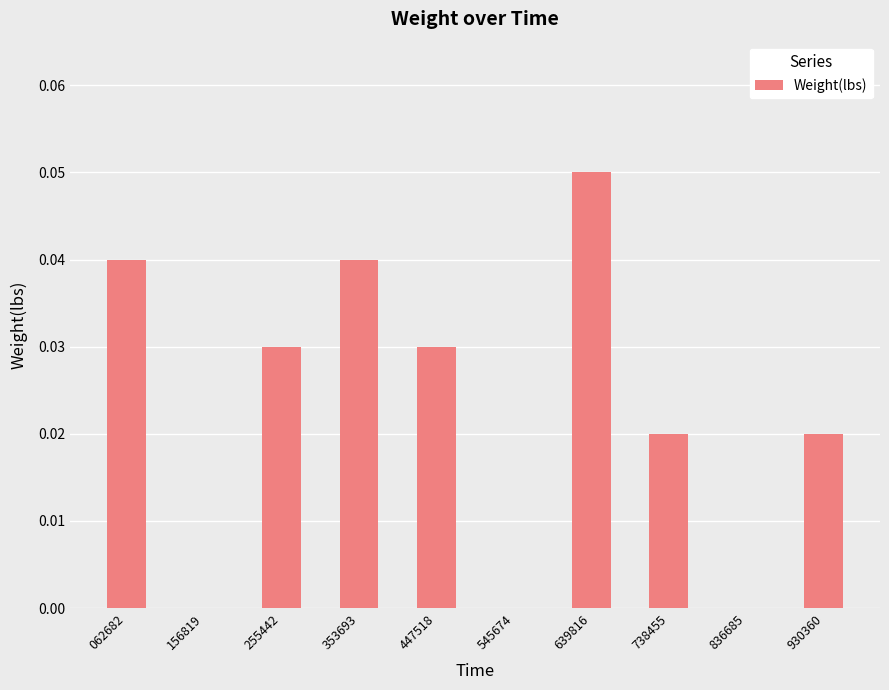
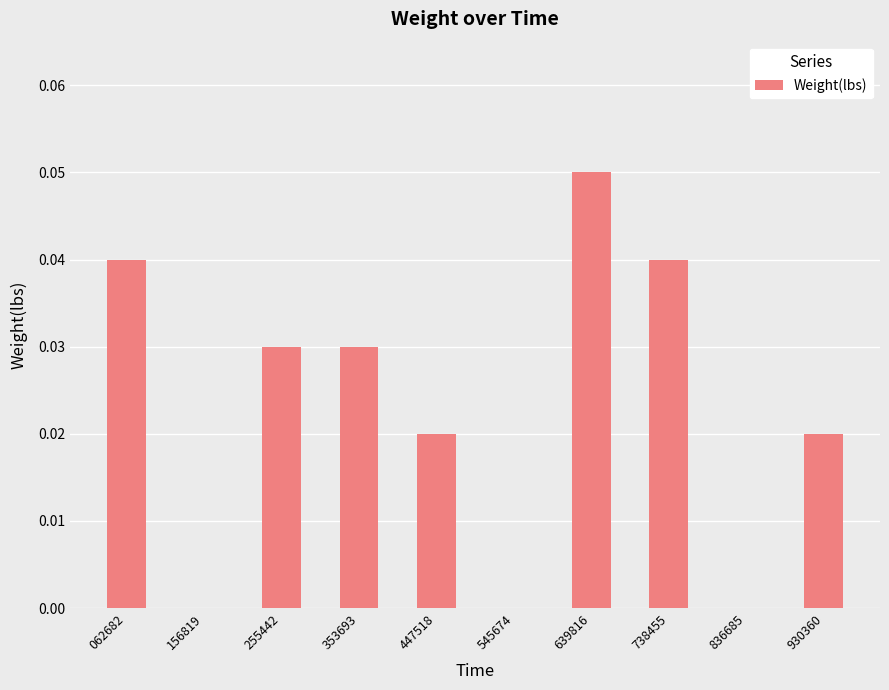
  {
    "062682": 0.04,
    "156819": 0.00,
    "255442": 0.03,
-   "353693": 0.04,
-   "447518": 0.03,
+   "353693": 0.03,
+   "447518": 0.02,
    "545674": 0.00,
    "639816": 0.05,
-   "738455": 0.02,
+   "738455": 0.04,
    "836685": 0.00,
    "930360": 0.02
  }
